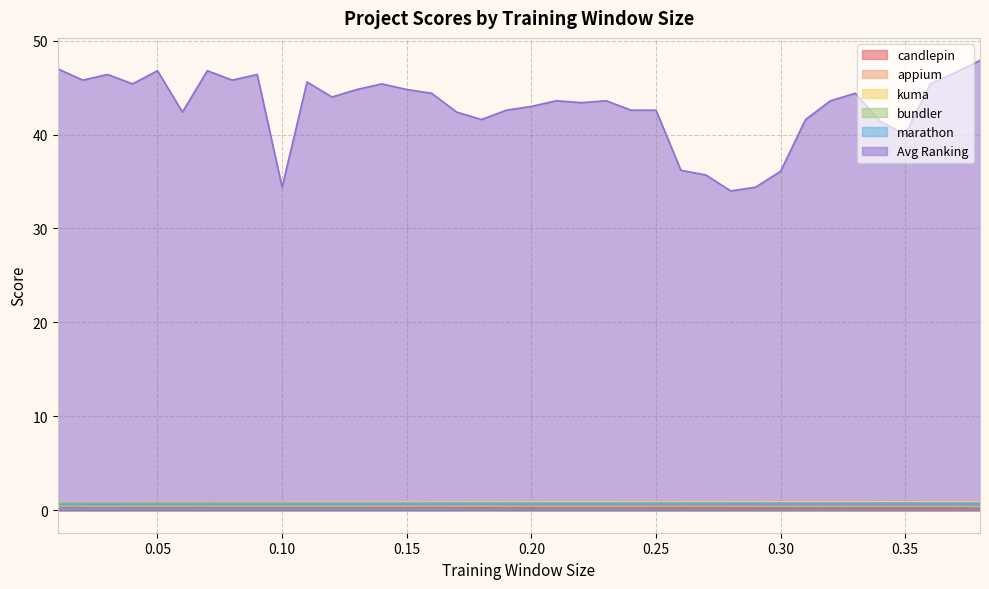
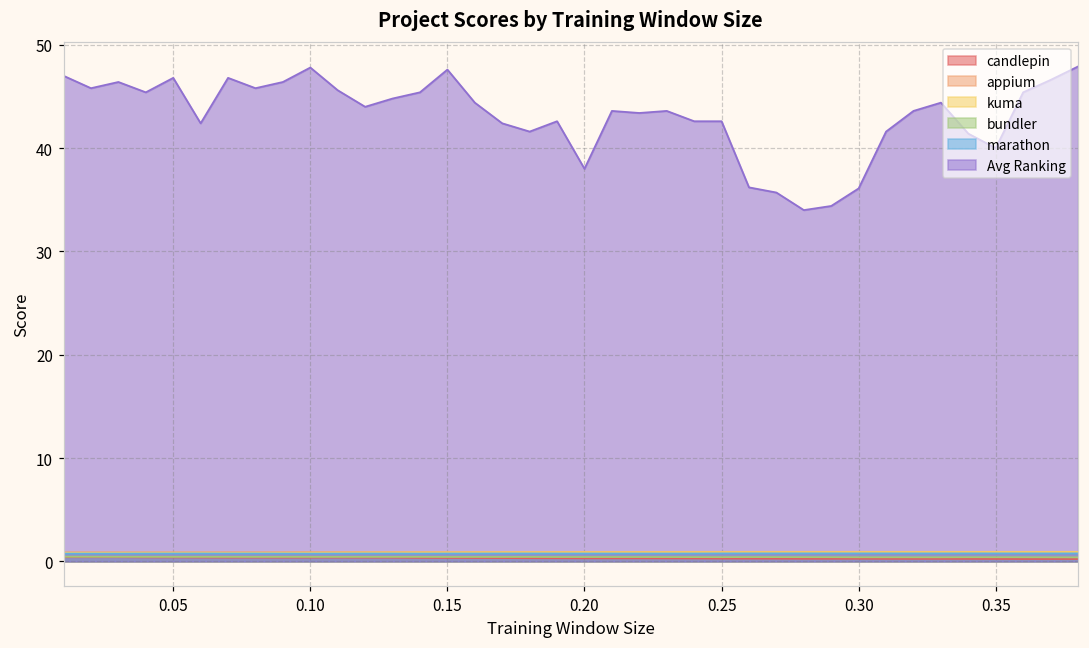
  {
    "Avg Ranking": {
      "0.05": 47,
-     "0.10": 34,
-     "0.15": 45,
-     "0.20": 43,
+     "0.10": 48,
+     "0.15": 48,
+     "0.20": 38,
      "0.25": 43,
      "0.30": 36
    }
  }
